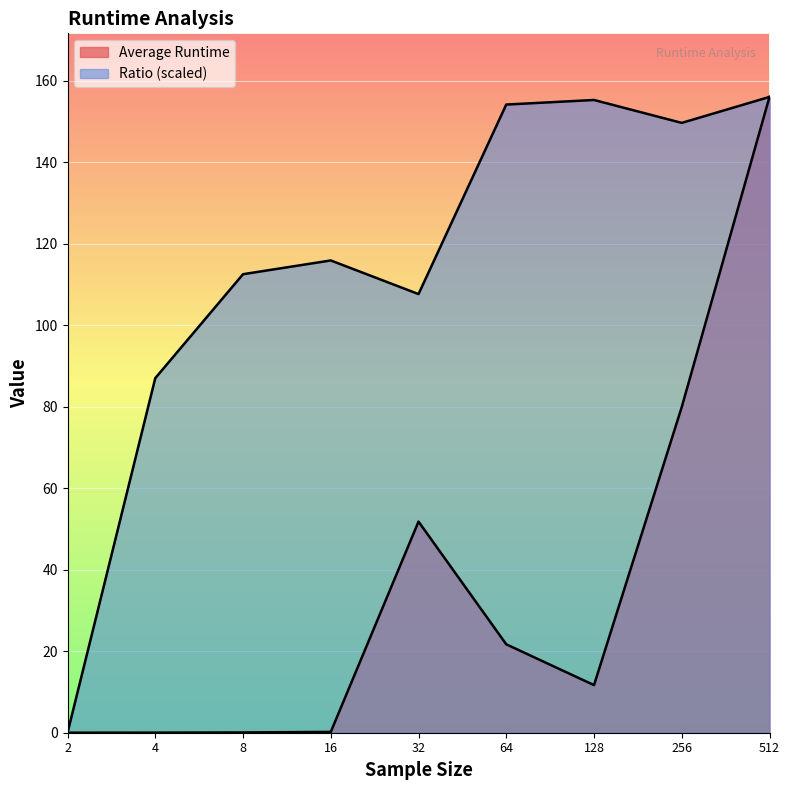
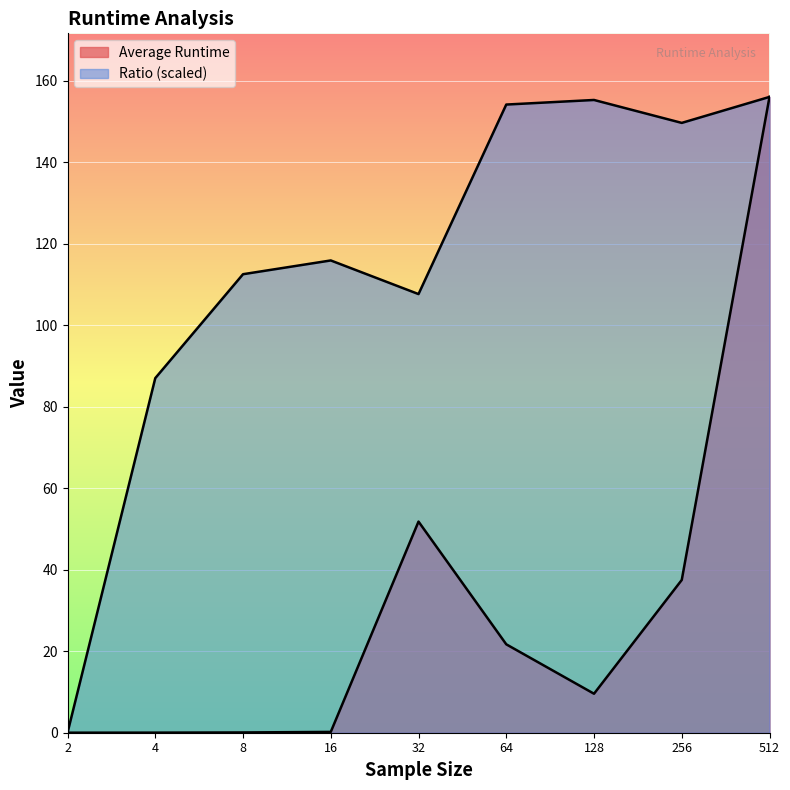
  {
    "Average Runtime": {
      "4": 0,
      "8": 0,
      "16": 0,
      "32": 52,
      "64": 22,
-     "128": 12,
-     "256": 80
+     "128": 10,
+     "256": 37
    },
    "Ratio (scaled)": {
      "4": 87,
      "8": 113,
      "16": 116,
      "32": 108,
      "64": 154,
      "128": 155,
      "256": 150
    }
  }
